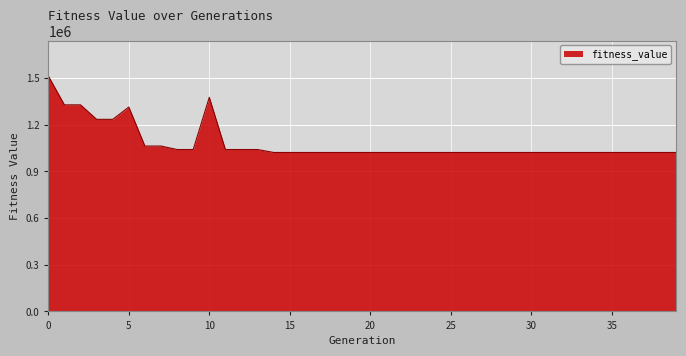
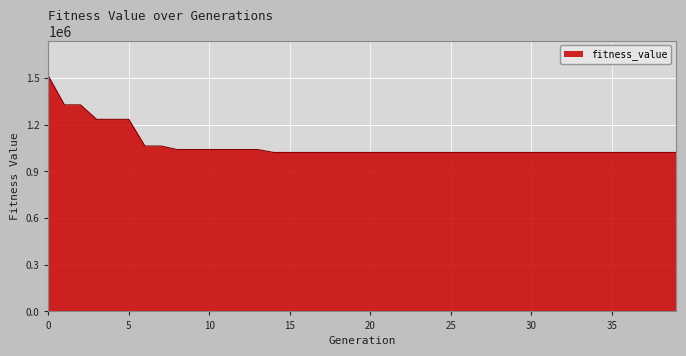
  {
    "0": 1510000,
-   "5": 1310000,
-   "10": 1380000,
+   "5": 1240000,
+   "10": 1040000,
    "15": 1020000,
    "20": 1020000,
    "25": 1020000,
    "30": 1020000,
    "35": 1020000
  }
